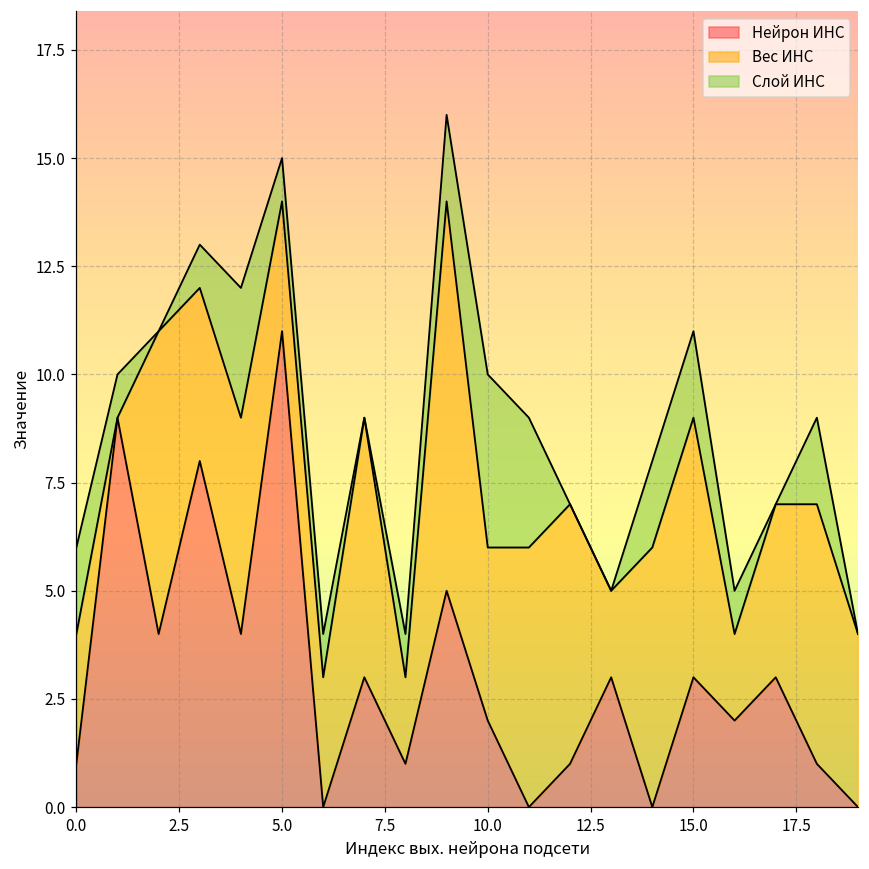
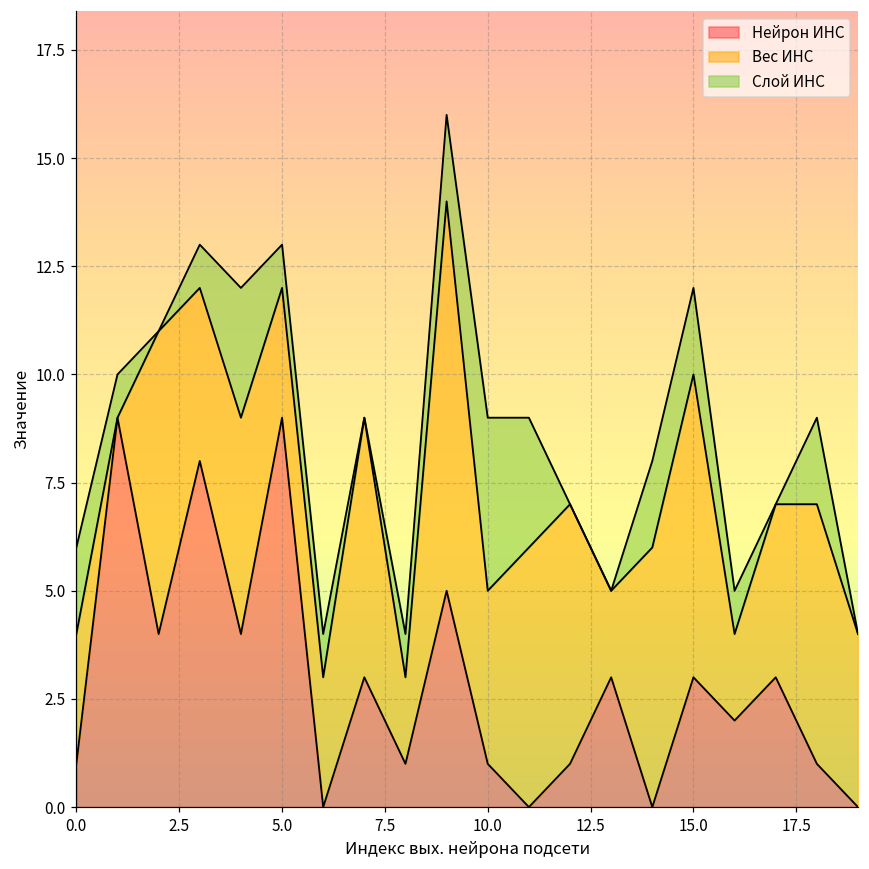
  {
    "Нейрон ИНС": {
      "0.0": 1,
-     "5.0": 11,
-     "10.0": 2,
+     "5.0": 9,
+     "10.0": 1,
      "15.0": 3
    },
    "Вес ИНС": {
      "0.0": 4,
-     "15.0": 6
+     "15.0": 7
    },
    "Слой ИНС": {
      "0.0": 6
    }
  }
